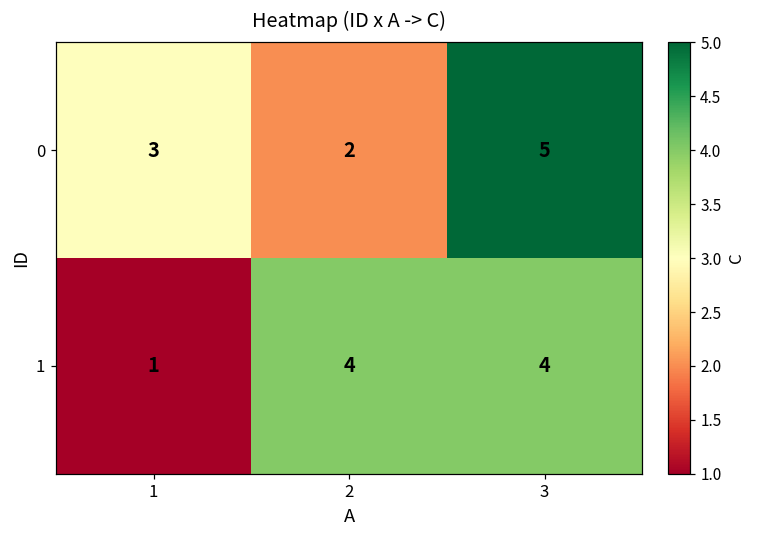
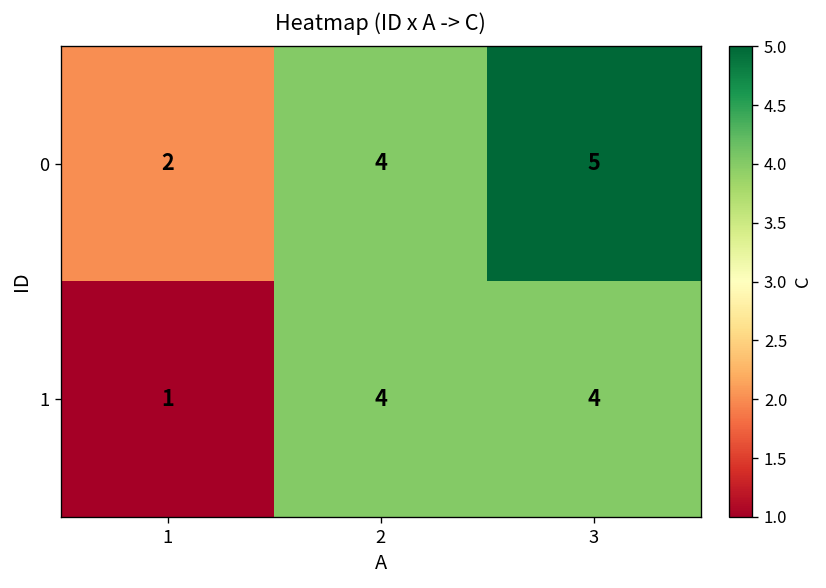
  {
    "0": {
-     "1": 3,
-     "2": 2,
+     "1": 2,
+     "2": 4,
      "3": 5
    },
    "1": {
      "1": 1,
      "2": 4,
      "3": 4
    }
  }
